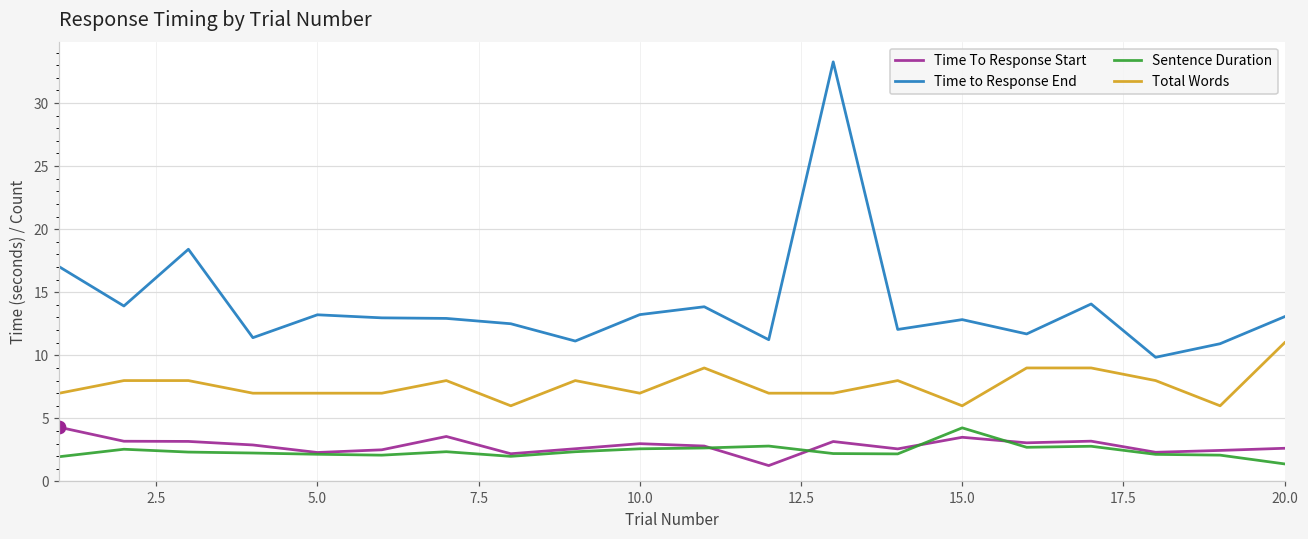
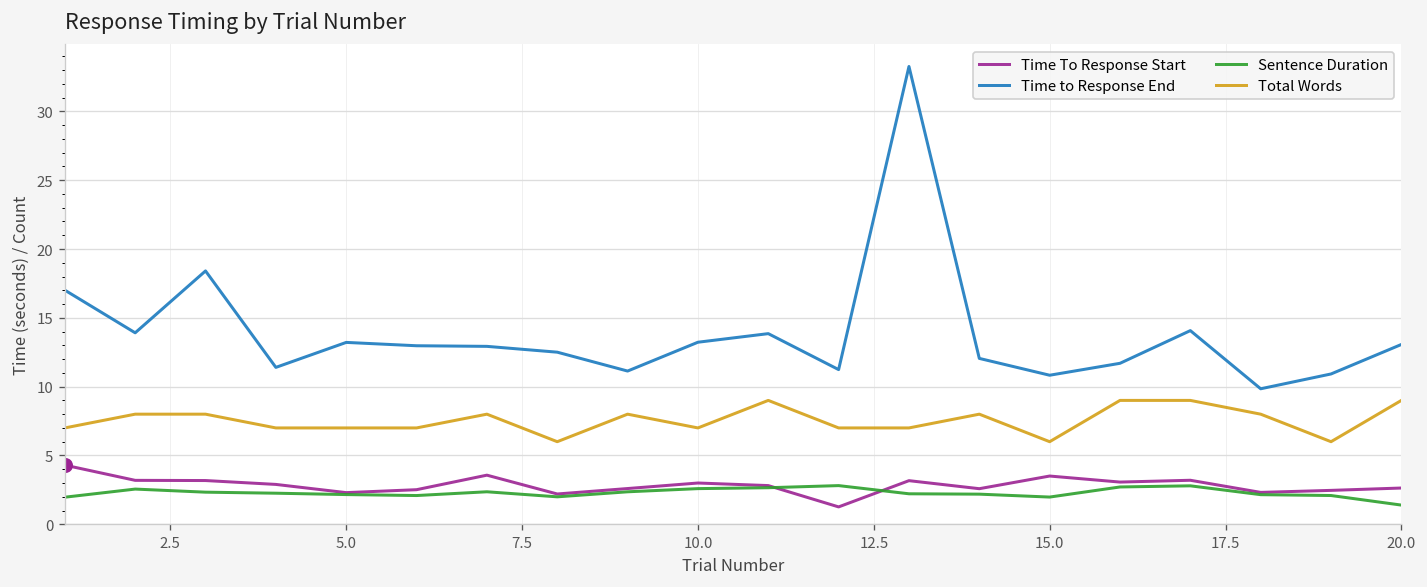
  {
    "Time to Response End": {
      "5.0": 13.2,
      "10.0": 13.2,
-     "15.0": 12.8,
+     "15.0": 10.8,
      "20.0": 13.1
    },
    "Sentence Duration": {
      "10.0": 2.6,
-     "15.0": 4.3,
+     "15.0": 2.0,
      "20.0": 1.4
    },
    "Total Words": {
      "5.0": 7,
      "10.0": 7,
      "15.0": 6,
-     "20.0": 11
+     "20.0": 9
    }
  }
